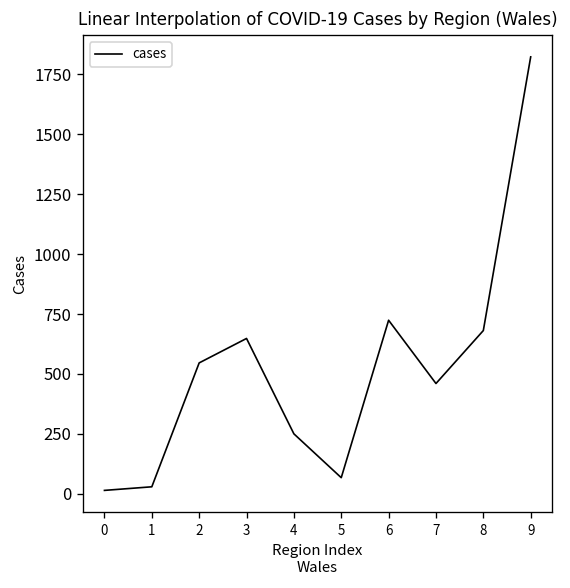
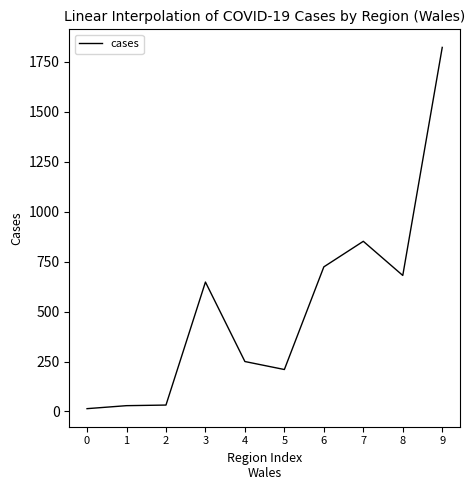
  {
    "0": 10,
    "1": 30,
-   "2": 550,
+   "2": 30,
    "3": 650,
    "4": 250,
-   "5": 70,
+   "5": 210,
    "6": 720,
-   "7": 460,
+   "7": 850,
    "8": 680,
    "9": 1820
  }
